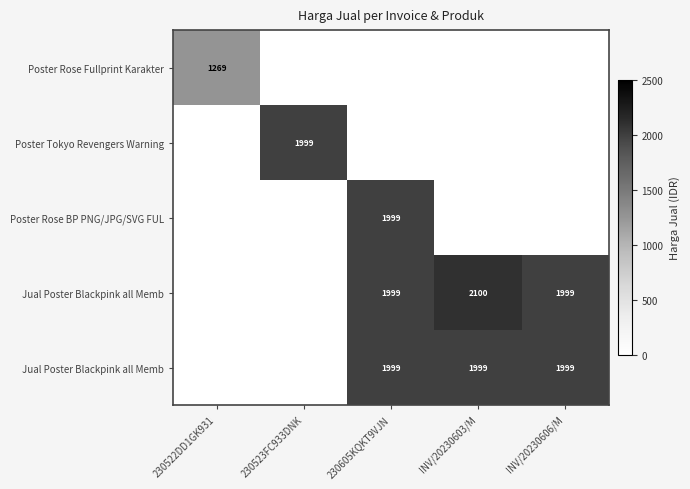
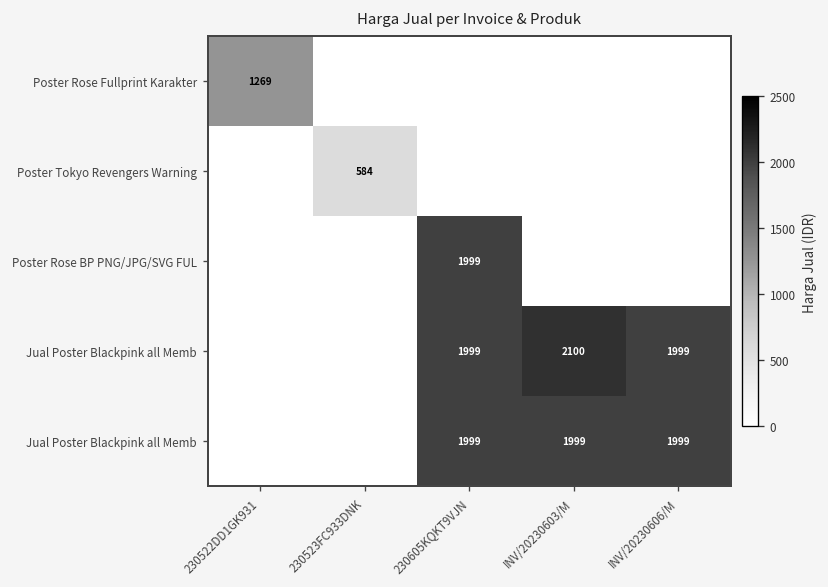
  {
    "Poster Rose Fullprint Karakter": {
      "230522DD1GK931": 1269
    },
    "Poster Tokyo Revengers Warning": {
-     "230523FC933DNK": 1999
+     "230523FC933DNK": 584
    },
    "Poster Rose BP PNG/JPG/SVG FUL": {
      "230605KQKT9VJN": 1999
    }
  }
